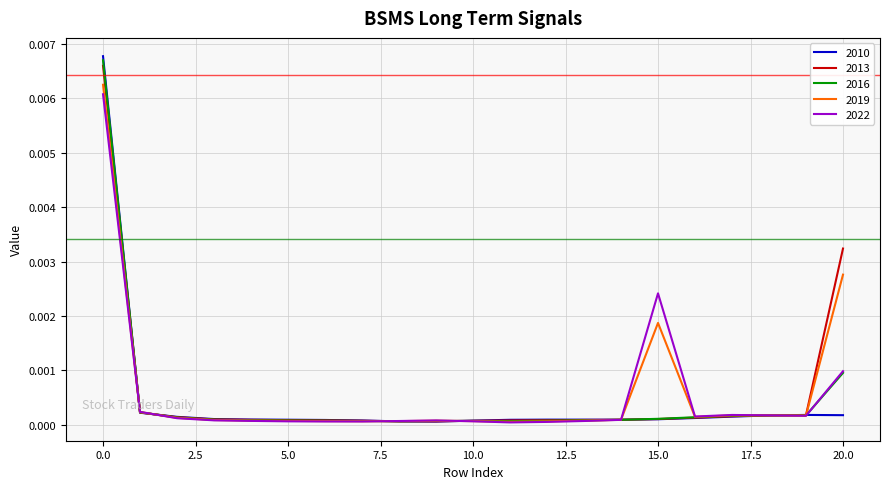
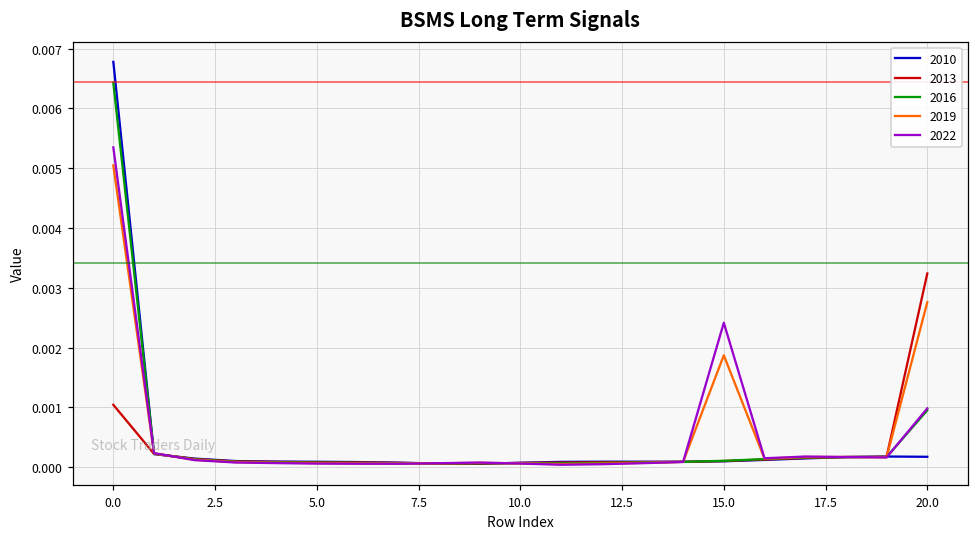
  {
    "2010": {
      "0.0": 0.0068,
      "20.0": 0.0002
    },
    "2013": {
-     "0.0": 0.0066,
+     "0.0": 0.0010,
      "20.0": 0.0032
    },
    "2016": {
-     "0.0": 0.0067
+     "0.0": 0.0064
    },
    "2019": {
-     "0.0": 0.0063,
+     "0.0": 0.0050,
      "15.0": 0.0019,
      "20.0": 0.0028
    },
    "2022": {
-     "0.0": 0.0061,
+     "0.0": 0.0053,
      "15.0": 0.0024
    }
  }
